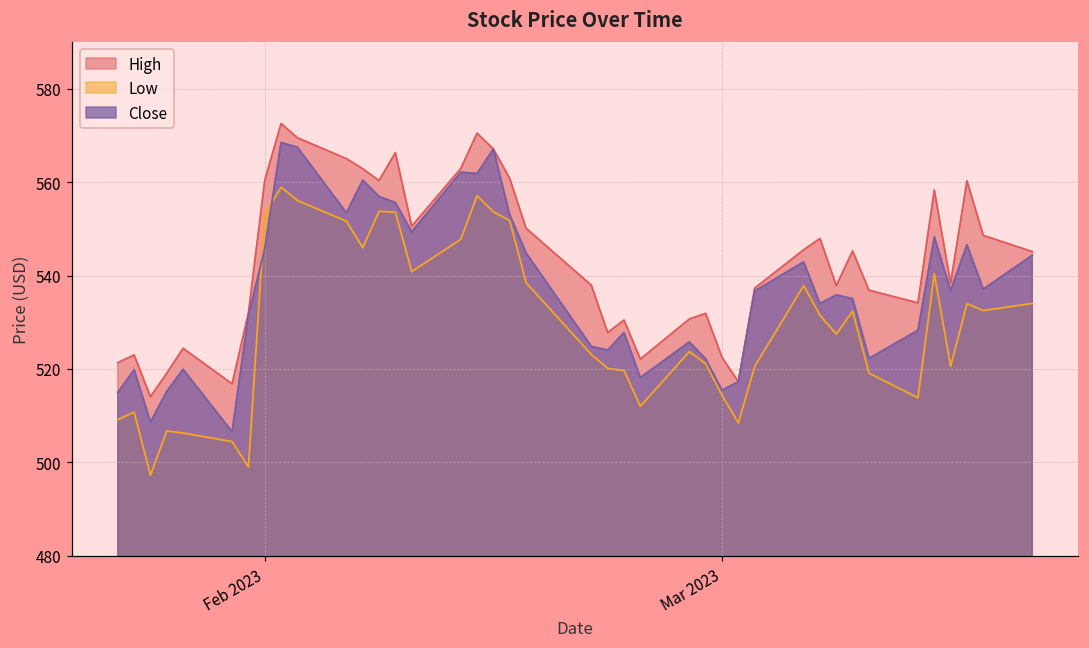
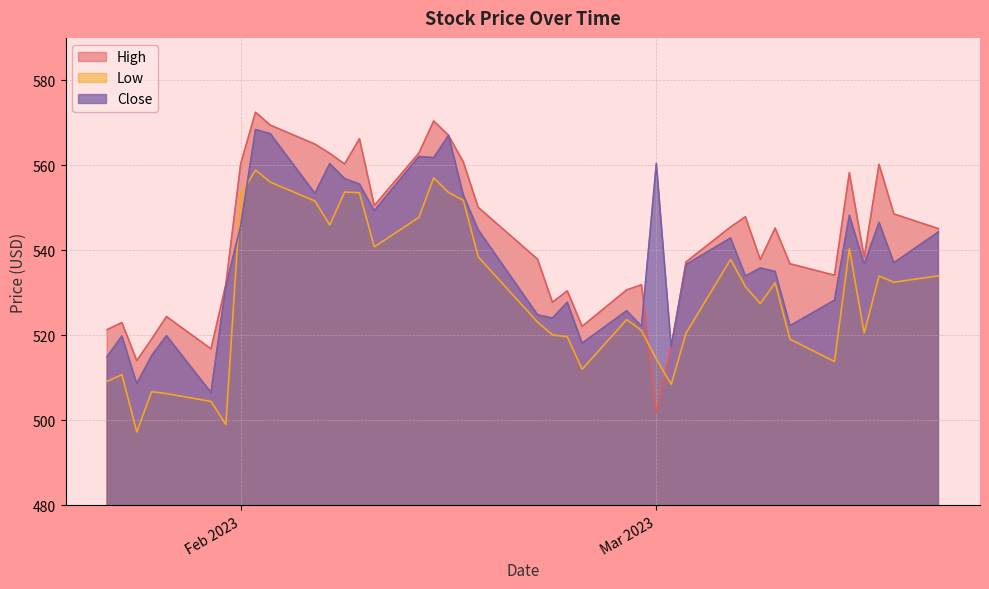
  {
    "High": {
      "Feb 2023": 560,
-     "Mar 2023": 522
+     "Mar 2023": 502
    },
    "Low": {
      "Feb 2023": 553,
      "Mar 2023": 514
    },
    "Close": {
      "Feb 2023": 546,
-     "Mar 2023": 515
+     "Mar 2023": 560
    }
  }
